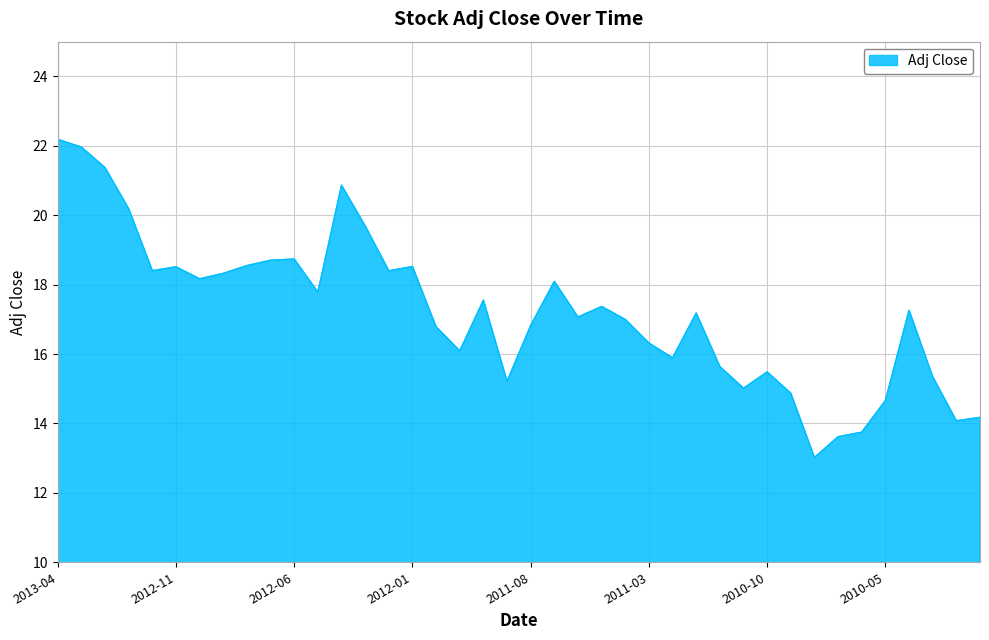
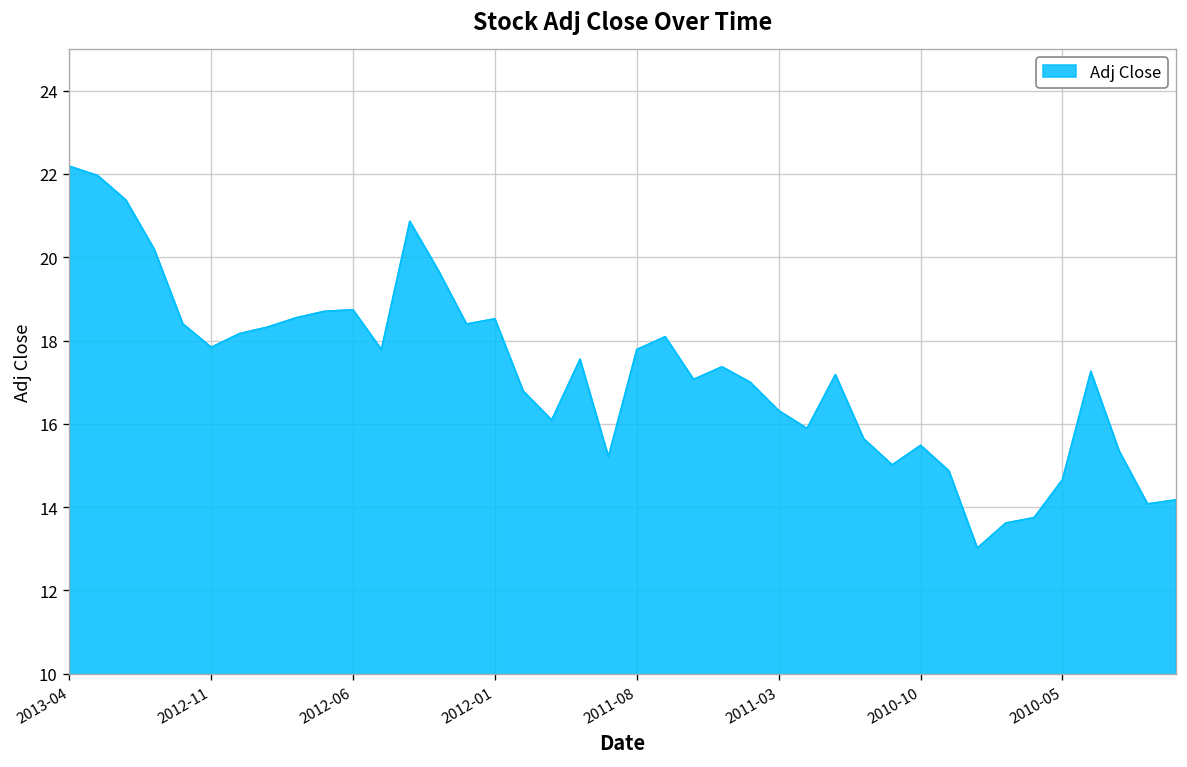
  {
    "2013-04": 22.2,
-   "2012-11": 18.5,
+   "2012-11": 17.8,
    "2012-06": 18.7,
    "2012-01": 18.5,
-   "2011-08": 16.8,
+   "2011-08": 17.8,
    "2011-03": 16.3,
    "2010-10": 15.5,
    "2010-05": 14.7
  }
